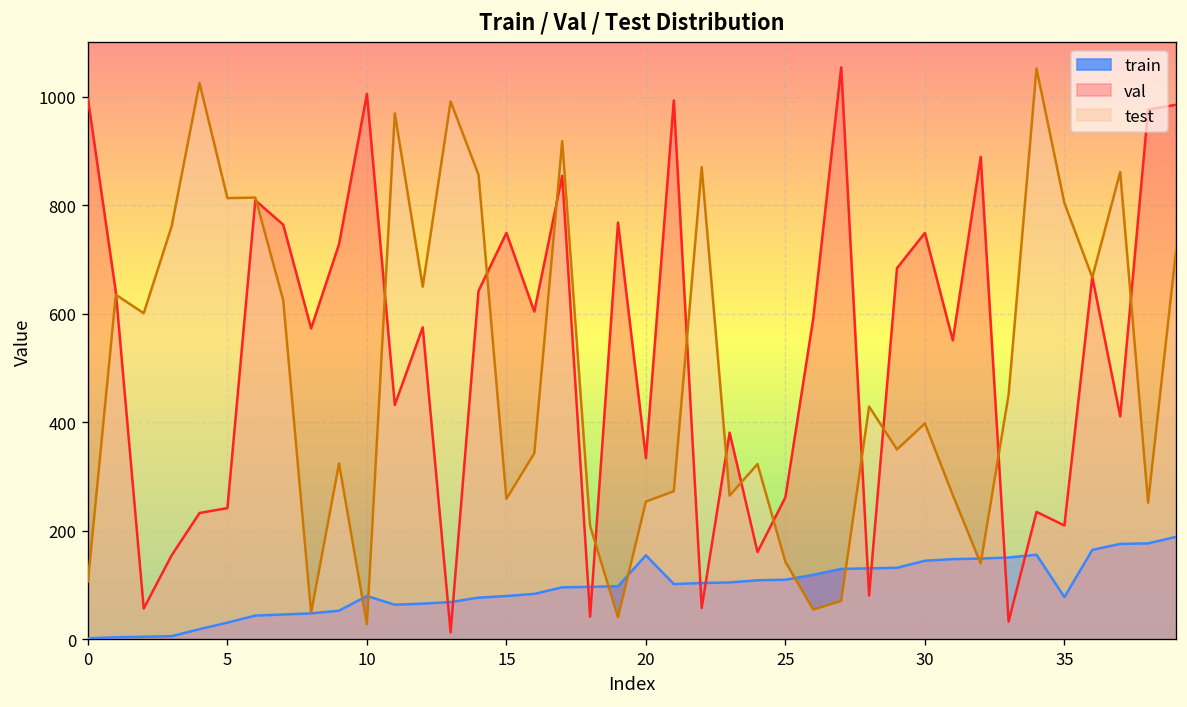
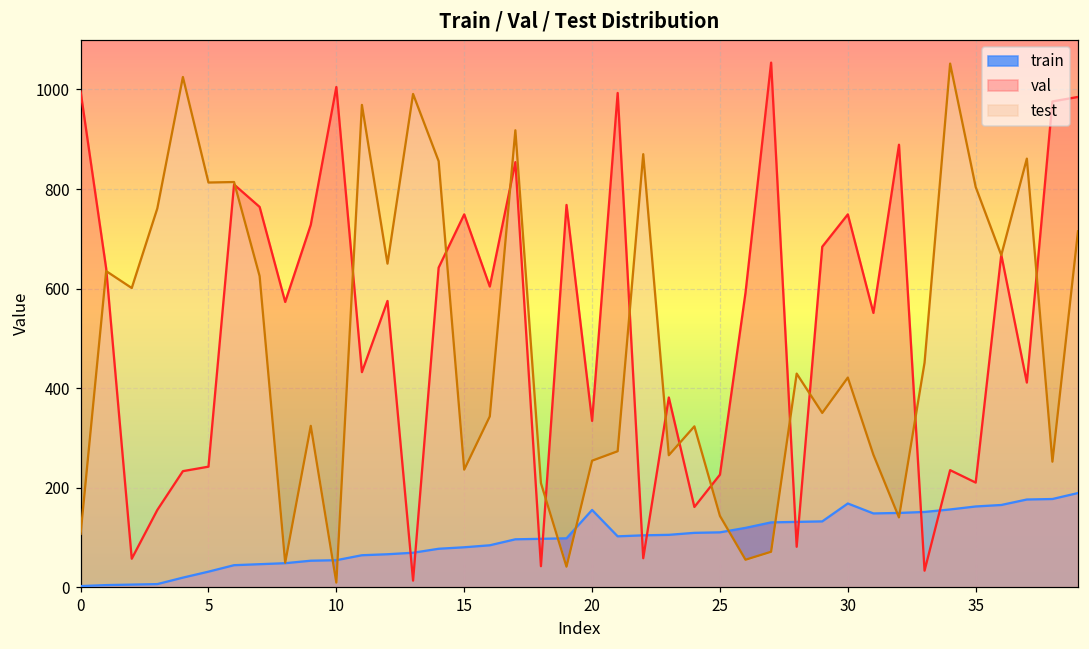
  {
    "train": {
      "0": 0,
      "5": 30,
-     "10": 80,
+     "10": 50,
      "15": 80,
      "20": 160,
      "25": 110,
-     "30": 150,
-     "35": 80
+     "30": 170,
+     "35": 160
    },
    "val": {
      "0": 1000,
      "5": 240,
      "10": 1010,
      "15": 750,
      "20": 330,
-     "25": 260,
+     "25": 230,
      "30": 750,
      "35": 210
    },
    "test": {
      "0": 110,
      "5": 810,
-     "10": 30,
-     "15": 260,
+     "10": 10,
+     "15": 240,
      "20": 250,
      "25": 140,
-     "30": 400,
+     "30": 420,
      "35": 800
    }
  }
